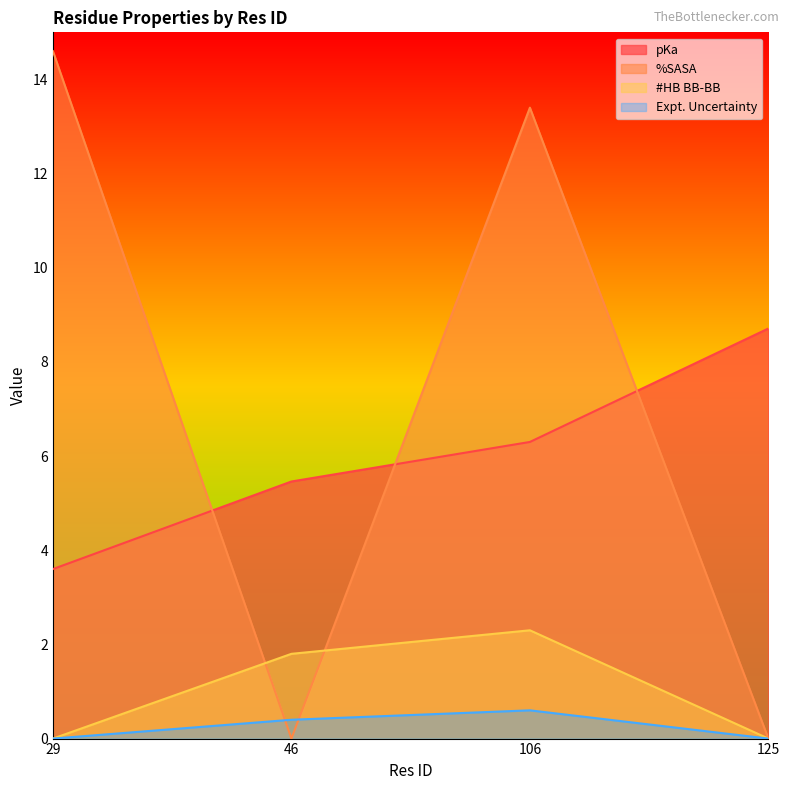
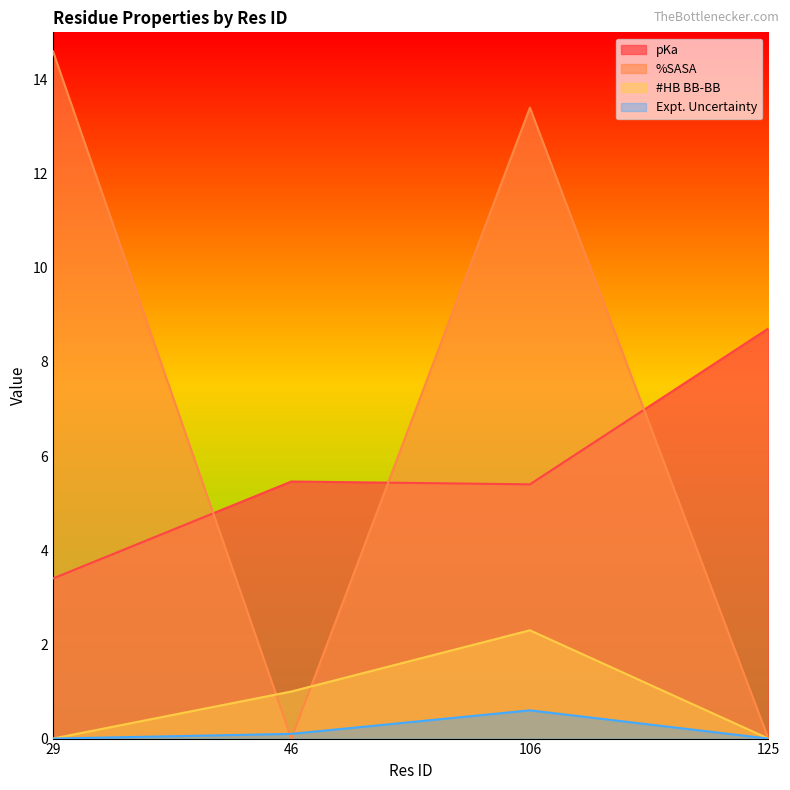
  {
    "pKa": {
-     "29": 3.6,
+     "29": 3.4,
      "46": 5.5,
-     "106": 6.3,
+     "106": 5.4,
      "125": 8.7
    },
    "%SASA": {
      "29": 14.6,
      "46": 0.0,
      "106": 13.4
    },
    "#HB BB-BB": {
-     "46": 1.8,
+     "46": 1.0,
      "106": 2.3
    },
    "Expt. Uncertainty": {
-     "46": 0.4,
+     "46": 0.1,
      "106": 0.6
    }
  }
